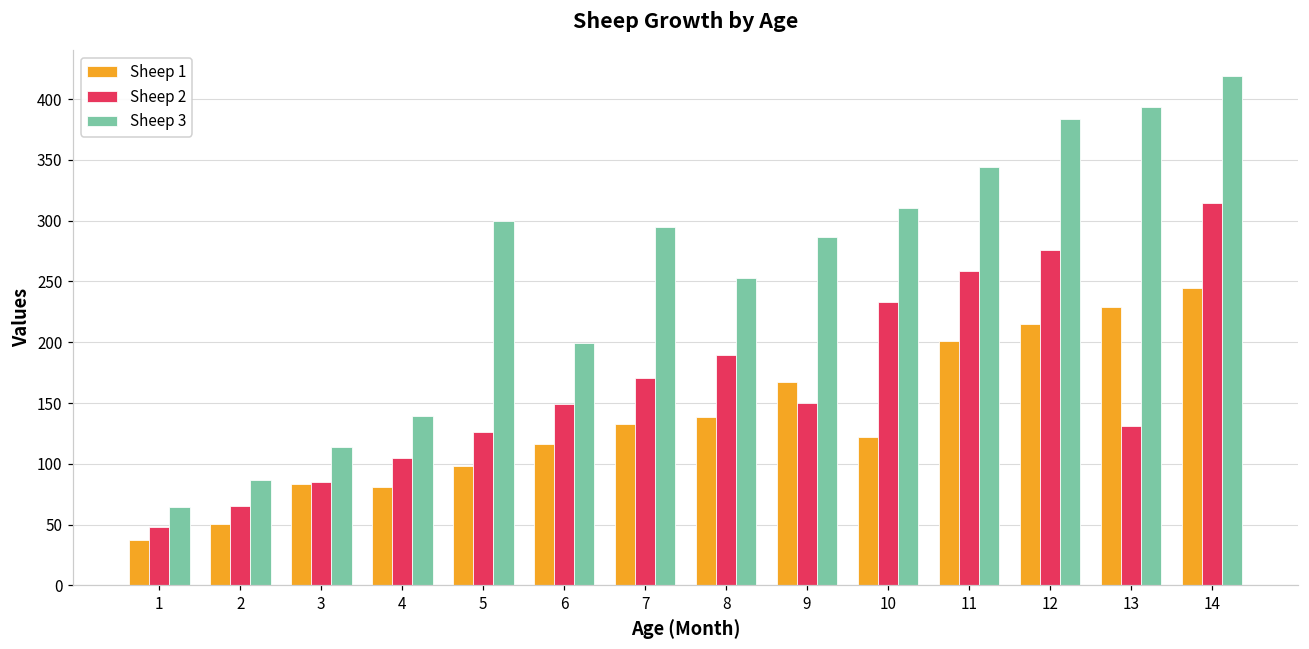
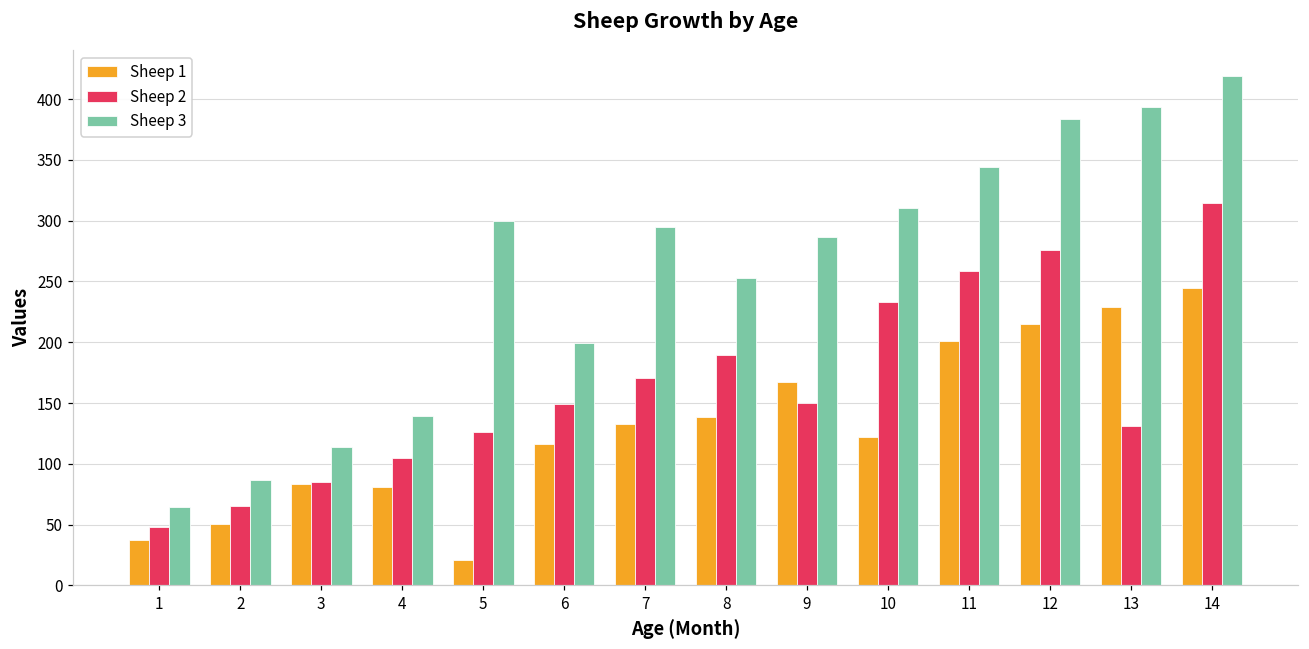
  {
    "Sheep 1": {
      "1": 37,
      "2": 51,
      "3": 83,
      "4": 81,
-     "5": 98,
+     "5": 21,
      "6": 116,
      "7": 133,
      "8": 138,
      "9": 167,
      "10": 122,
      "11": 201,
      "12": 215,
      "13": 229,
      "14": 244
    },
    "Sheep 2": {
      "1": 48,
      "2": 65,
      "3": 85,
      "4": 104,
      "5": 126,
      "6": 149,
      "7": 171,
      "8": 190,
      "9": 150,
      "10": 233,
      "11": 258,
      "12": 276,
      "13": 131,
      "14": 314
    },
    "Sheep 3": {
      "1": 64,
      "2": 87,
      "3": 114,
      "4": 139,
      "5": 300,
      "6": 199,
      "7": 294,
      "8": 253,
      "9": 286,
      "10": 311,
      "11": 345,
      "12": 383,
      "13": 393,
      "14": 419
    }
  }
